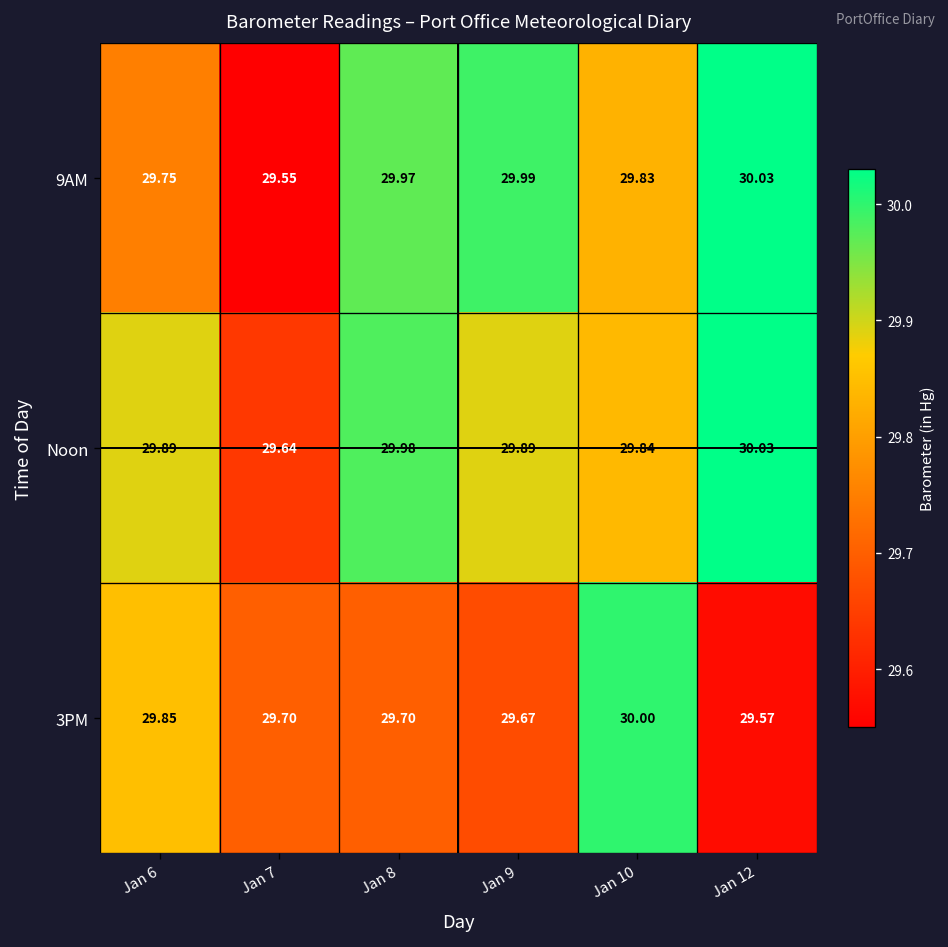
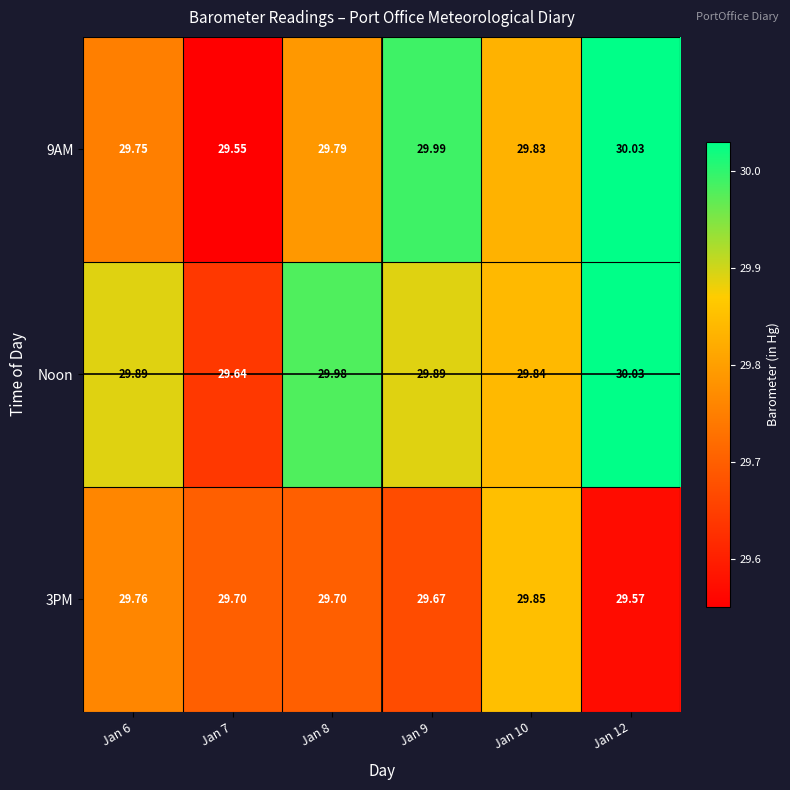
  {
    "9AM": {
      "Jan 6": 29.75,
      "Jan 7": 29.55,
-     "Jan 8": 29.97,
+     "Jan 8": 29.79,
      "Jan 9": 29.99,
      "Jan 10": 29.83,
      "Jan 12": 30.03
    },
    "Noon": {
      "Jan 6": 29.89,
      "Jan 7": 29.64,
      "Jan 8": 29.98,
      "Jan 9": 29.89,
      "Jan 10": 29.84,
      "Jan 12": 30.03
    },
    "3PM": {
-     "Jan 6": 29.85,
+     "Jan 6": 29.76,
      "Jan 7": 29.70,
      "Jan 8": 29.70,
      "Jan 9": 29.67,
-     "Jan 10": 30.00,
+     "Jan 10": 29.85,
      "Jan 12": 29.57
    }
  }
